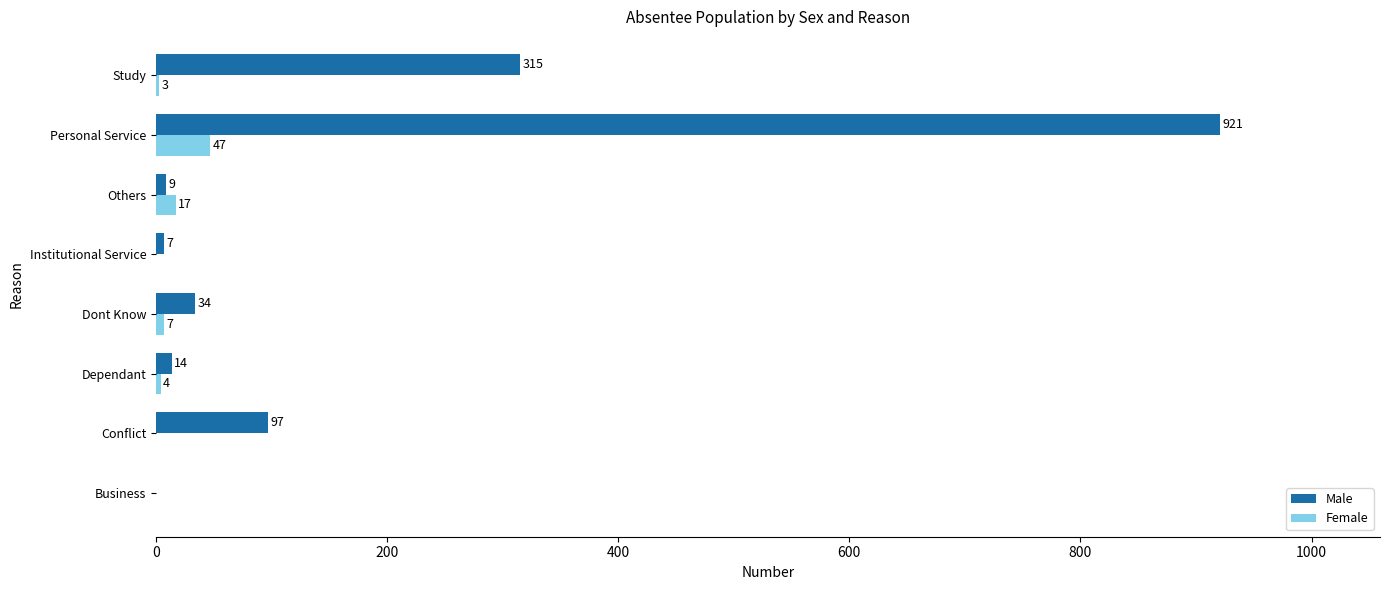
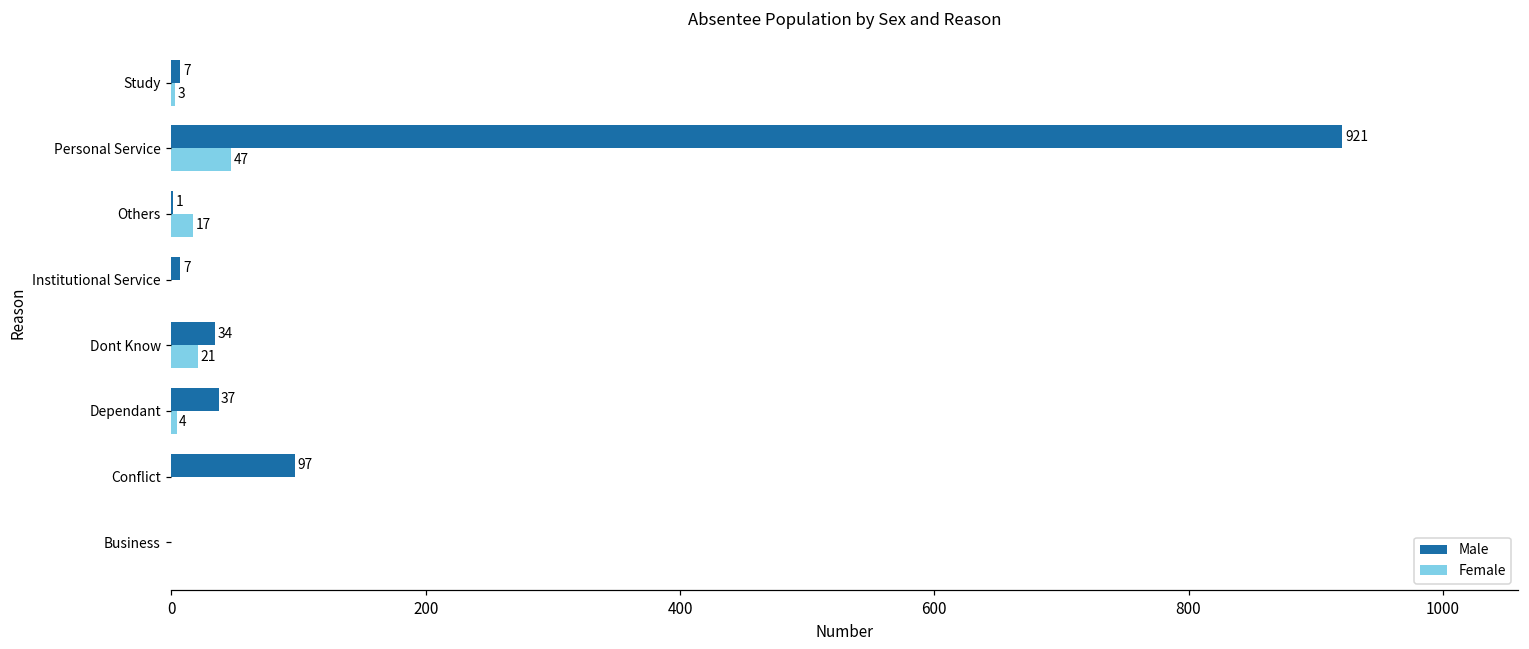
  {
    "Male": {
-     "Study": 315,
+     "Study": 7,
      "Personal Service": 921,
-     "Others": 9,
+     "Others": 1,
      "Institutional Service": 7,
      "Dont Know": 34,
-     "Dependant": 14,
+     "Dependant": 37,
      "Conflict": 97
    },
    "Female": {
      "Study": 3,
      "Personal Service": 47,
      "Others": 17,
-     "Dont Know": 7,
+     "Dont Know": 21,
      "Dependant": 4
    }
  }
